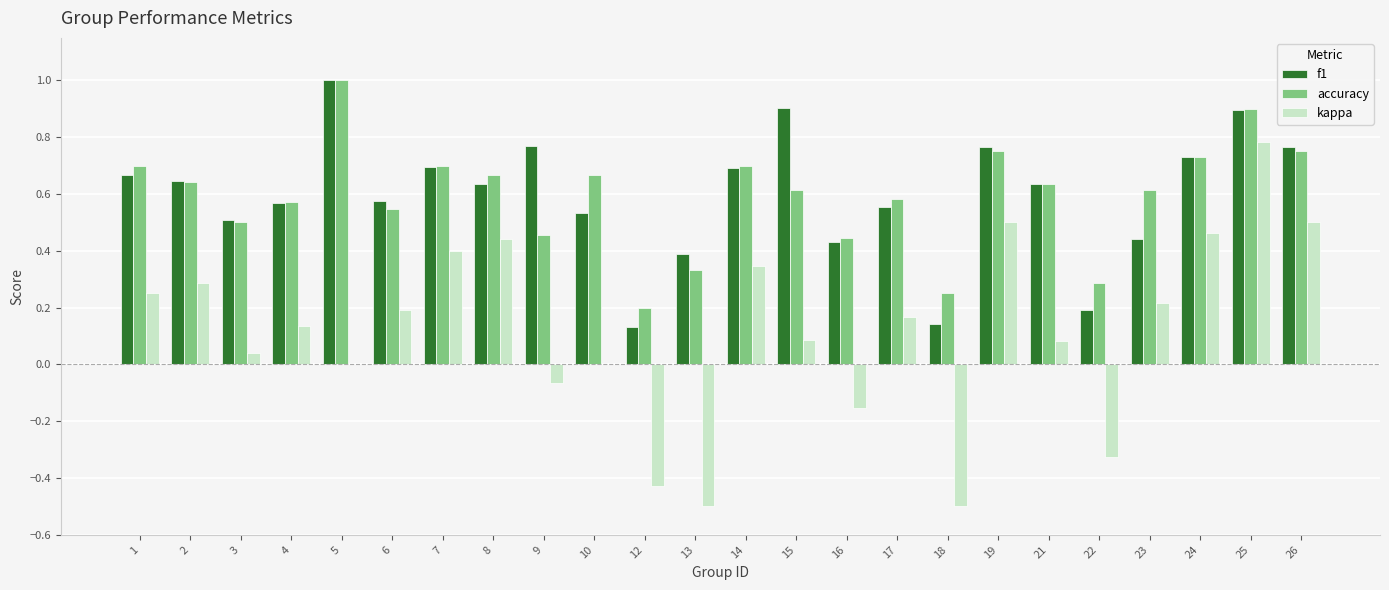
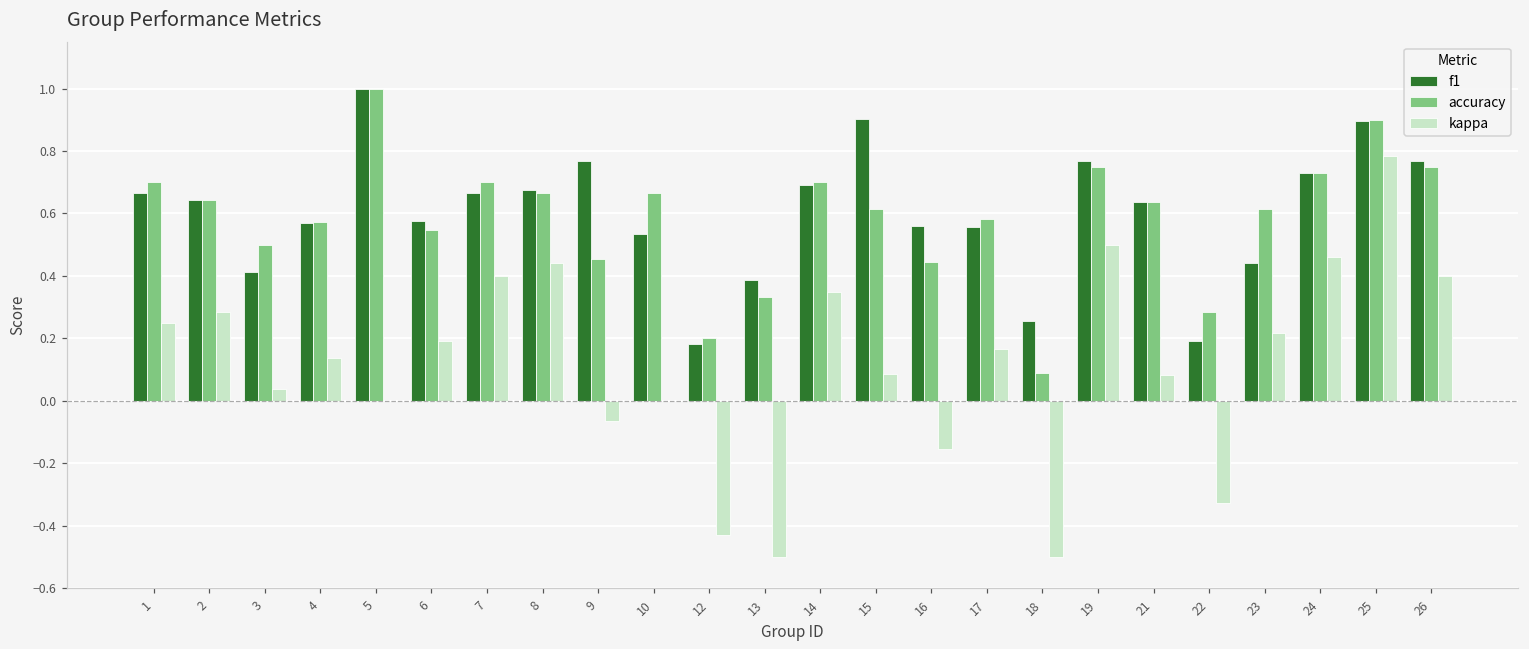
  {
    "f1": {
      "1": 0.67,
      "2": 0.64,
-     "3": 0.51,
+     "3": 0.41,
      "4": 0.57,
      "5": 1.00,
      "6": 0.57,
-     "7": 0.70,
-     "8": 0.64,
+     "7": 0.67,
+     "8": 0.68,
      "9": 0.77,
      "10": 0.53,
-     "12": 0.13,
+     "12": 0.18,
      "13": 0.39,
      "14": 0.69,
      "15": 0.90,
-     "16": 0.43,
+     "16": 0.56,
      "17": 0.56,
-     "18": 0.14,
+     "18": 0.26,
      "19": 0.77,
      "21": 0.64,
      "22": 0.19,
      "23": 0.44,
      "24": 0.73,
      "25": 0.90,
      "26": 0.77
    },
    "accuracy": {
      "1": 0.70,
      "2": 0.64,
      "3": 0.50,
      "4": 0.57,
      "5": 1.00,
      "6": 0.55,
      "7": 0.70,
      "8": 0.67,
      "9": 0.45,
      "10": 0.67,
      "12": 0.20,
      "13": 0.33,
      "14": 0.70,
      "15": 0.62,
      "16": 0.44,
      "17": 0.58,
-     "18": 0.25,
+     "18": 0.09,
      "19": 0.75,
      "21": 0.64,
      "22": 0.29,
      "23": 0.62,
      "24": 0.73,
      "25": 0.90,
      "26": 0.75
    },
    "kappa": {
      "1": 0.25,
      "2": 0.29,
      "3": 0.04,
      "4": 0.14,
      "5": 0.0,
      "6": 0.2,
      "7": 0.4,
      "8": 0.44,
      "9": -0.06,
      "10": 0.0,
      "12": -0.43,
      "13": -0.5,
      "14": 0.35,
      "15": 0.08,
      "16": -0.15,
      "17": 0.17,
      "18": -0.5,
      "19": 0.5,
      "21": 0.08,
      "22": -0.33,
      "23": 0.22,
      "24": 0.46,
      "25": 0.78,
-     "26": 0.5
+     "26": 0.4
    }
  }
